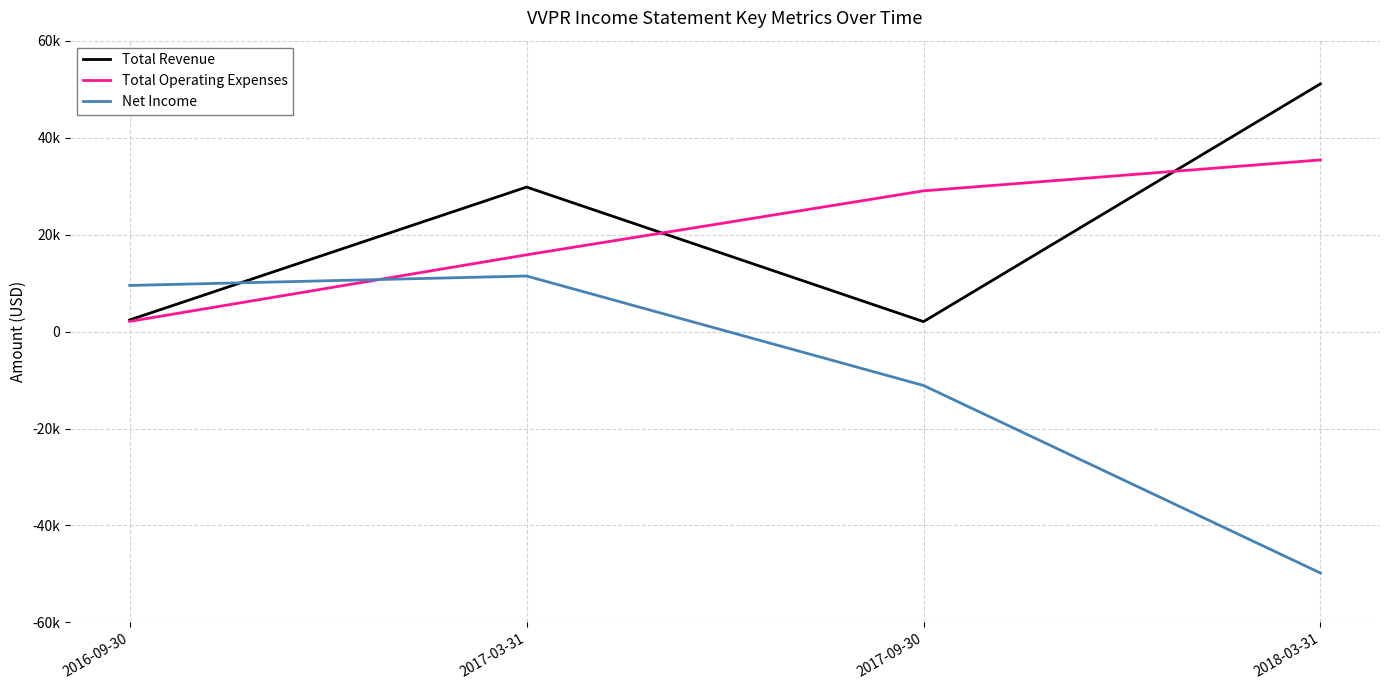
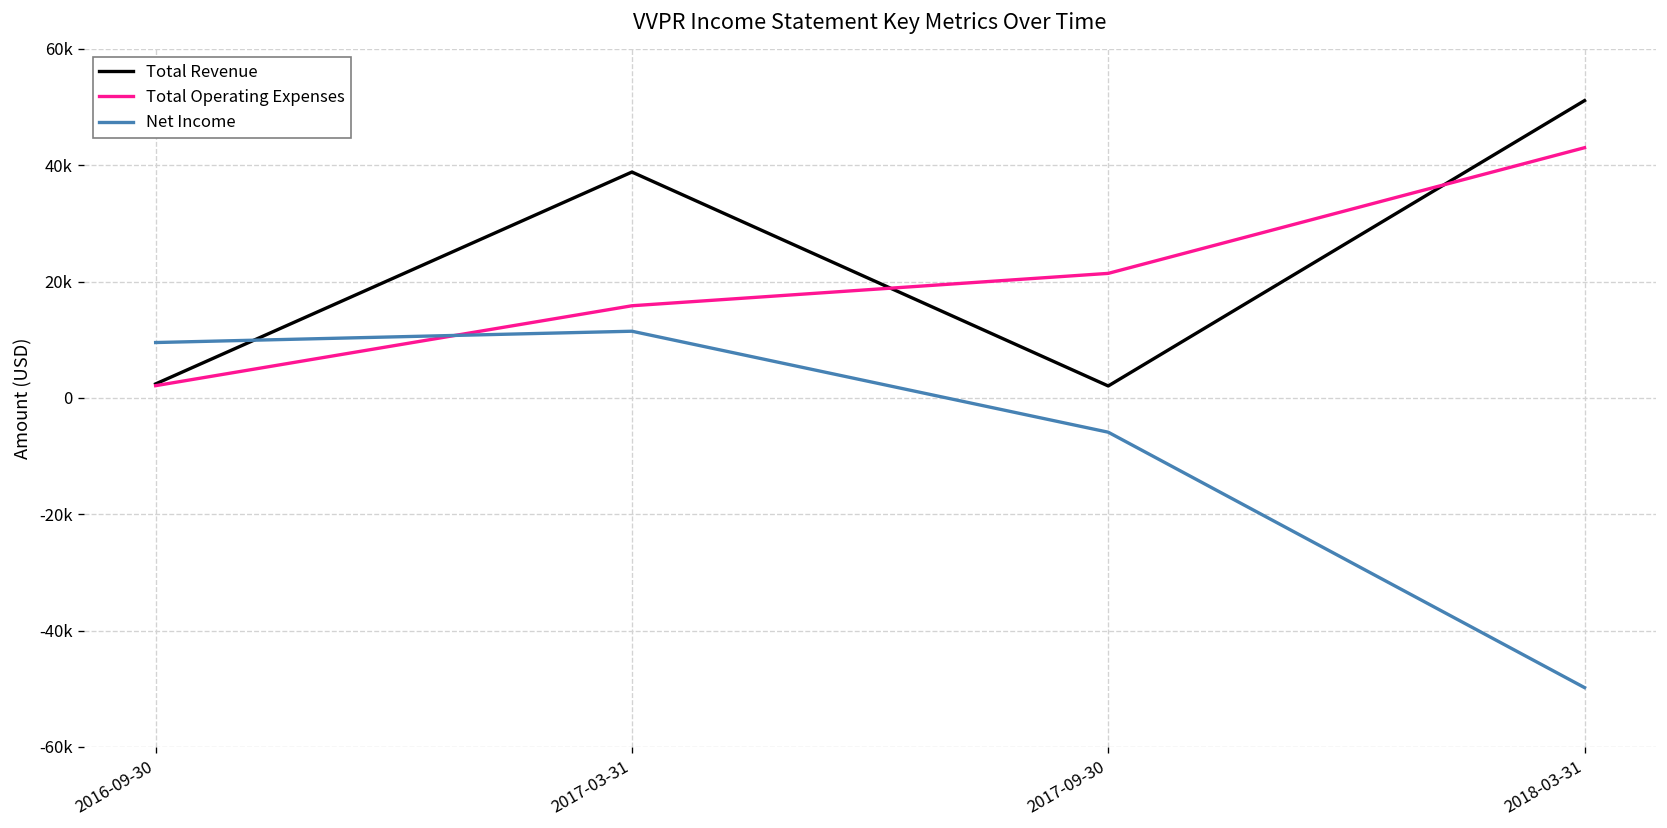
  {
    "Total Revenue": {
-     "2017-03-31": 30000,
+     "2017-03-31": 39000,
      "2017-09-30": 2000,
      "2018-03-31": 51000
    },
    "Total Operating Expenses": {
      "2017-03-31": 16000,
-     "2017-09-30": 29000,
-     "2018-03-31": 35000
+     "2017-09-30": 21000,
+     "2018-03-31": 43000
    },
    "Net Income": {
      "2016-09-30": 10000,
      "2017-03-31": 11000,
-     "2017-09-30": -11000,
+     "2017-09-30": -6000,
      "2018-03-31": -50000
    }
  }
